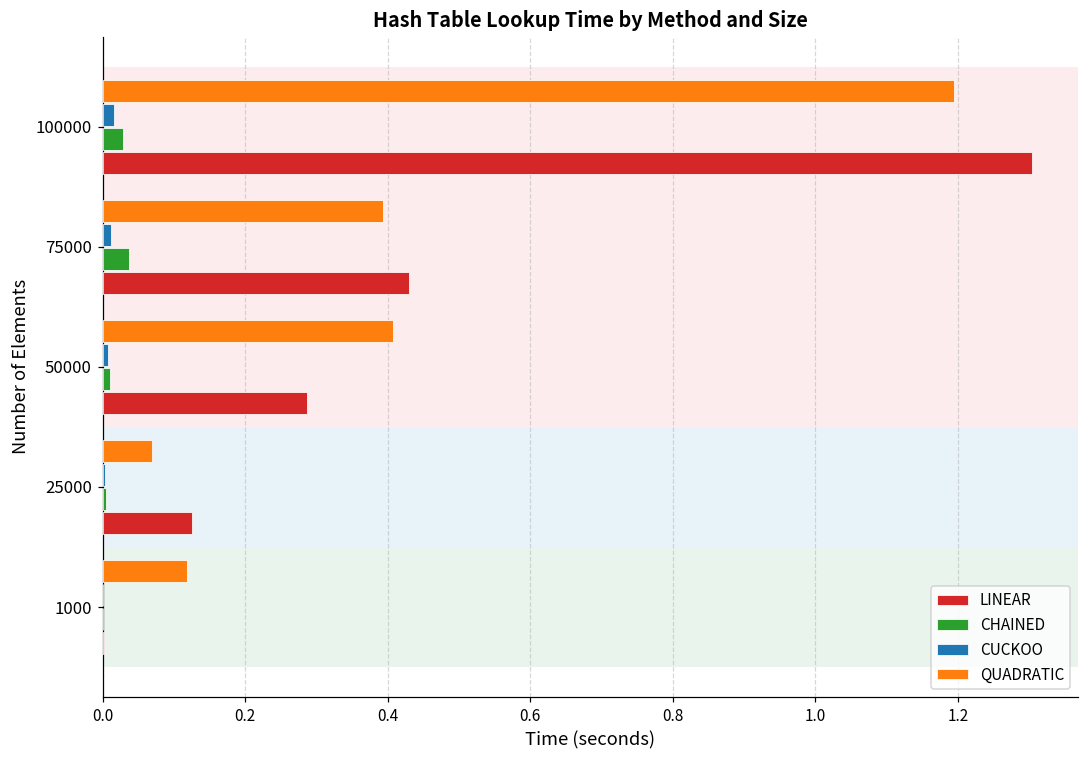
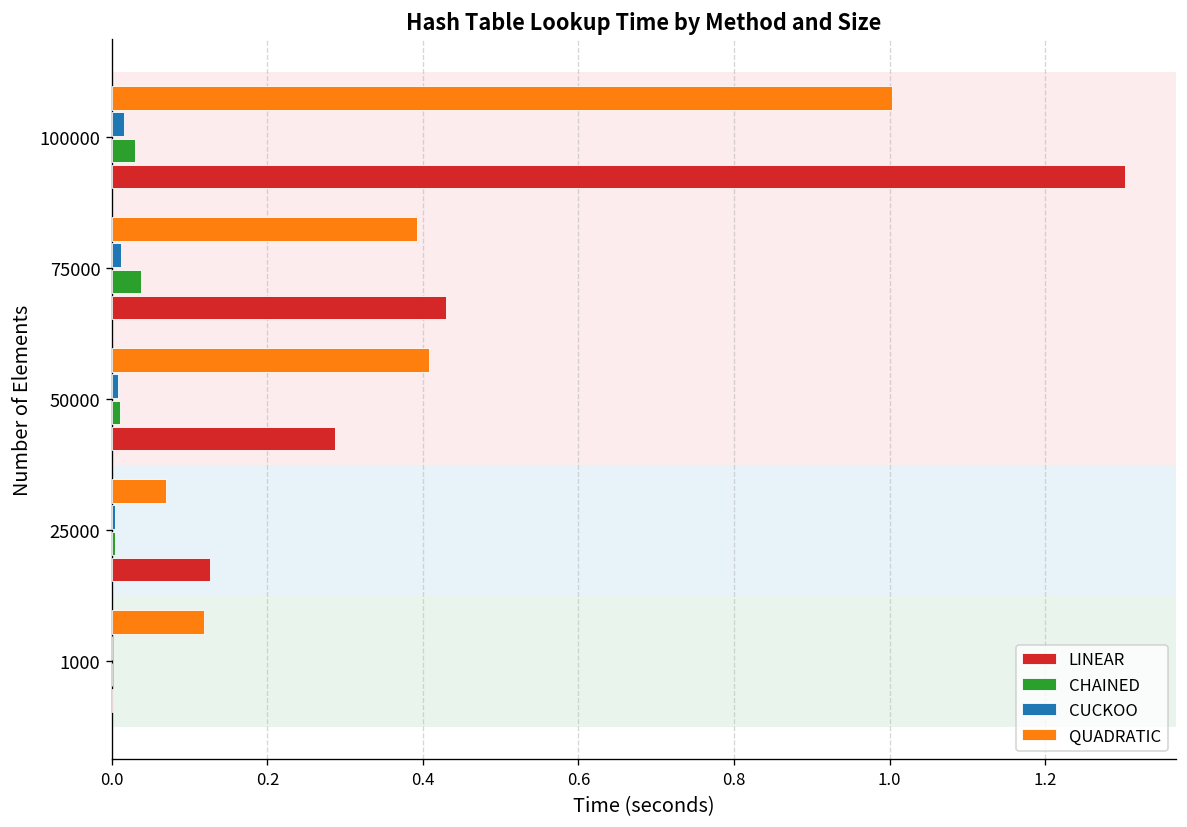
  {
    "LINEAR": {
      "100000": 1.30,
      "75000": 0.43,
      "50000": 0.29,
      "25000": 0.13
    },
    "CHAINED": {
      "100000": 0.03,
      "75000": 0.04,
      "50000": 0.01,
      "25000": 0.00
    },
    "CUCKOO": {
      "100000": 0.02,
      "75000": 0.01,
      "50000": 0.01,
      "25000": 0.00
    },
    "QUADRATIC": {
-     "100000": 1.19,
+     "100000": 1.00,
      "75000": 0.39,
      "50000": 0.41,
      "25000": 0.07,
      "1000": 0.12
    }
  }
